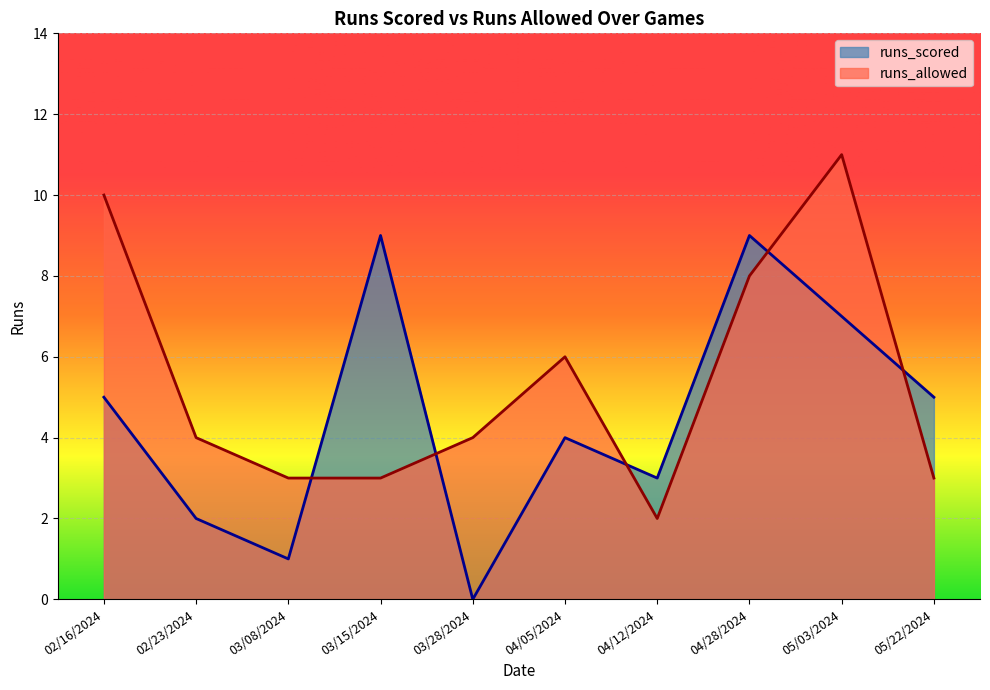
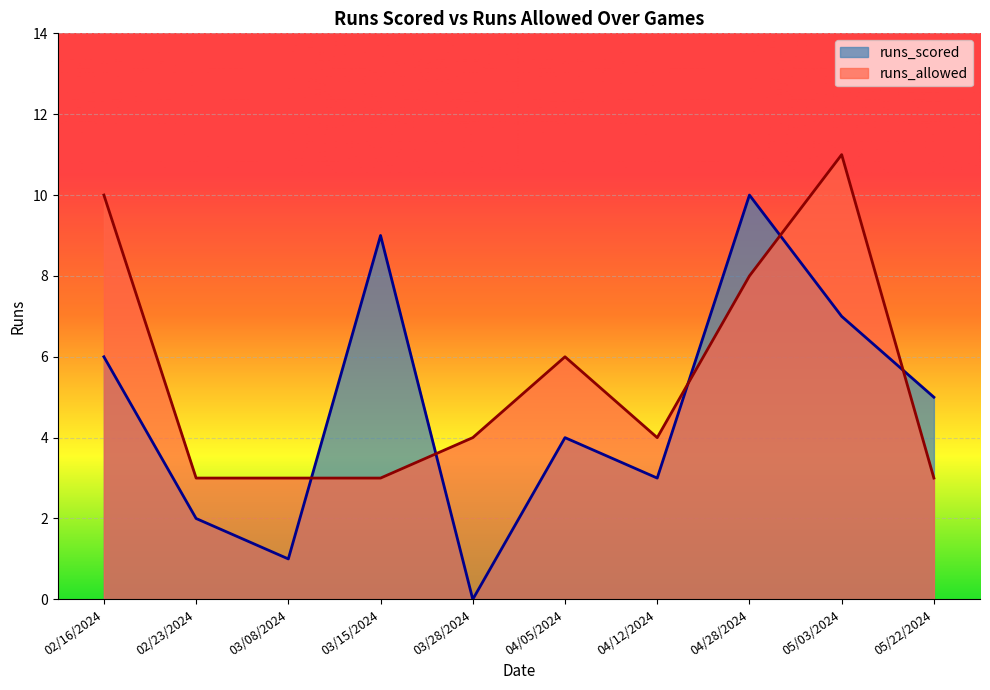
  {
    "runs_scored": {
-     "02/16/2024": 5,
+     "02/16/2024": 6,
      "02/23/2024": 2,
      "03/08/2024": 1,
      "03/15/2024": 9,
      "03/28/2024": 0,
      "04/05/2024": 4,
      "04/12/2024": 3,
-     "04/28/2024": 9,
+     "04/28/2024": 10,
      "05/03/2024": 7,
      "05/22/2024": 5
    },
    "runs_allowed": {
      "02/16/2024": 10,
-     "02/23/2024": 4,
+     "02/23/2024": 3,
      "03/08/2024": 3,
      "03/15/2024": 3,
      "03/28/2024": 4,
      "04/05/2024": 6,
-     "04/12/2024": 2,
+     "04/12/2024": 4,
      "04/28/2024": 8,
      "05/03/2024": 11,
      "05/22/2024": 3
    }
  }
